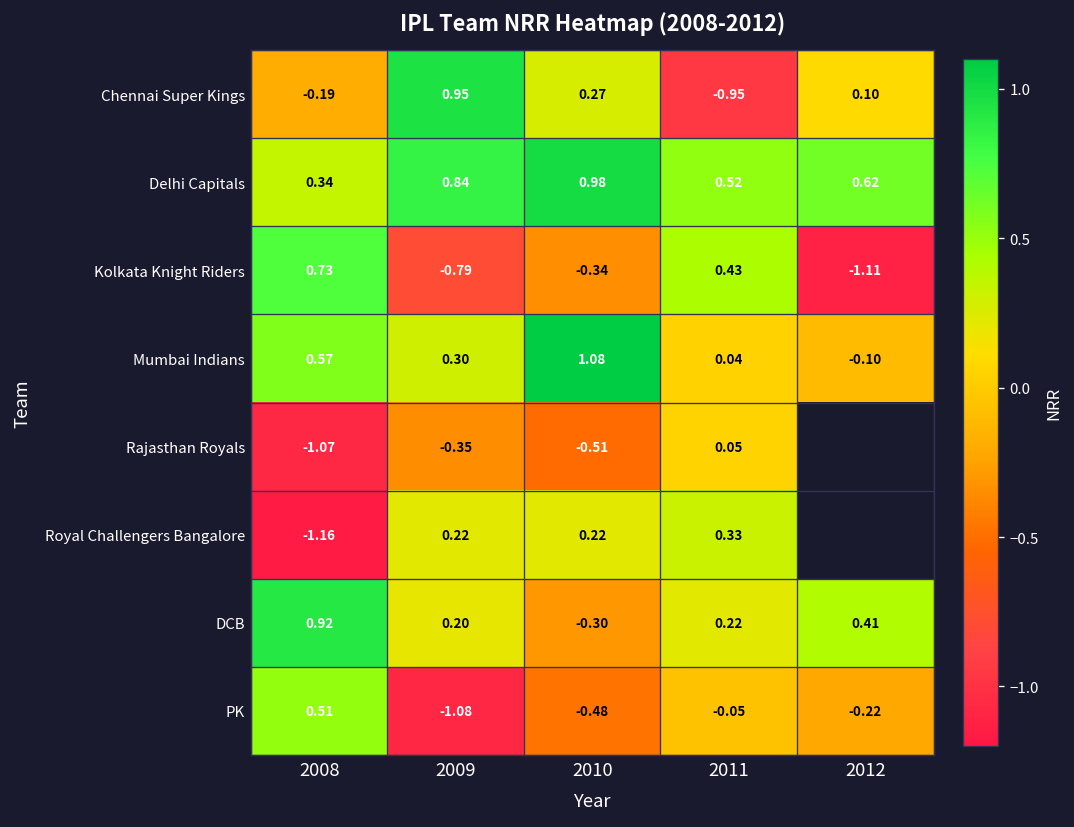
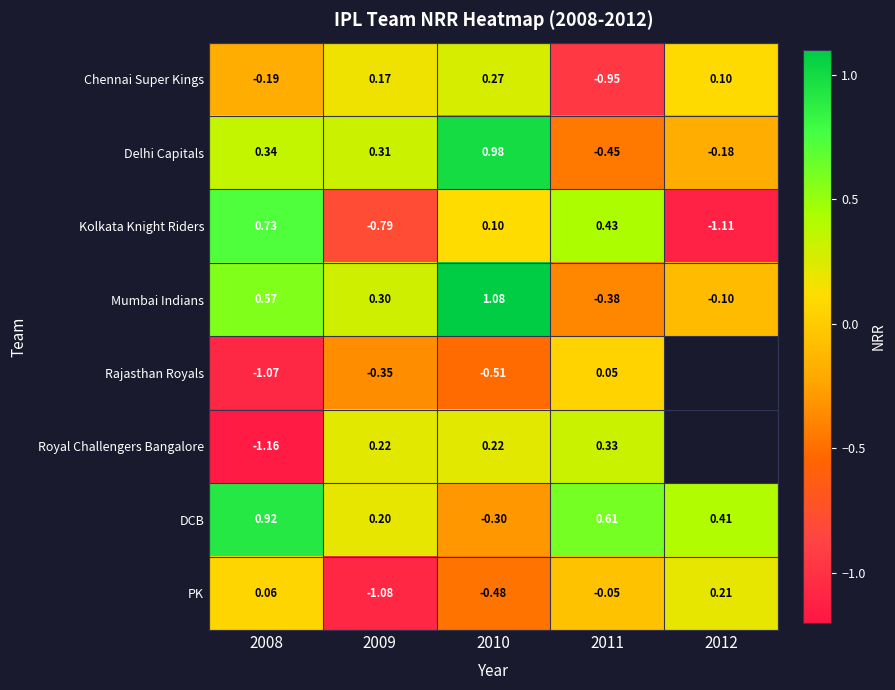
  {
    "Chennai Super Kings": {
      "2008": -0.19,
-     "2009": 0.95,
+     "2009": 0.17,
      "2010": 0.27,
      "2011": -0.95,
      "2012": 0.10
    },
    "Delhi Capitals": {
      "2008": 0.34,
-     "2009": 0.84,
+     "2009": 0.31,
      "2010": 0.98,
-     "2011": 0.52,
-     "2012": 0.62
+     "2011": -0.45,
+     "2012": -0.18
    },
    "Kolkata Knight Riders": {
      "2008": 0.73,
      "2009": -0.79,
-     "2010": -0.34,
+     "2010": 0.10,
      "2011": 0.43,
      "2012": -1.11
    },
    "Mumbai Indians": {
      "2008": 0.57,
      "2009": 0.30,
      "2010": 1.08,
-     "2011": 0.04,
+     "2011": -0.38,
      "2012": -0.10
    },
    "Rajasthan Royals": {
      "2008": -1.07,
      "2009": -0.35,
      "2010": -0.51,
      "2011": 0.05
    },
    "Royal Challengers Bangalore": {
      "2008": -1.16,
      "2009": 0.22,
      "2010": 0.22,
      "2011": 0.33
    },
    "DCB": {
      "2008": 0.92,
      "2009": 0.20,
      "2010": -0.30,
-     "2011": 0.22,
+     "2011": 0.61,
      "2012": 0.41
    },
    "PK": {
-     "2008": 0.51,
+     "2008": 0.06,
      "2009": -1.08,
      "2010": -0.48,
      "2011": -0.05,
-     "2012": -0.22
+     "2012": 0.21
    }
  }
